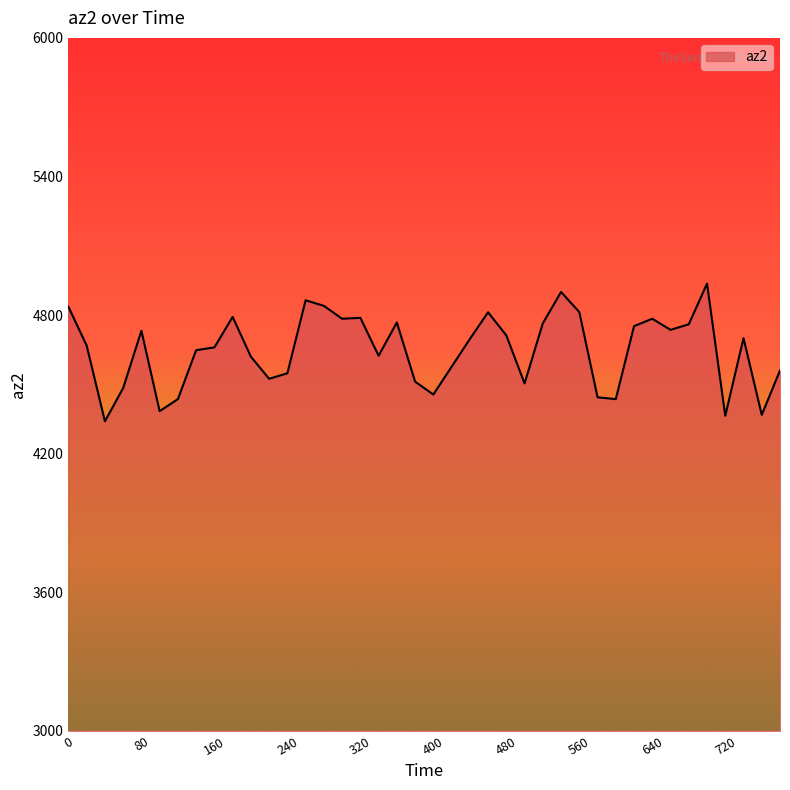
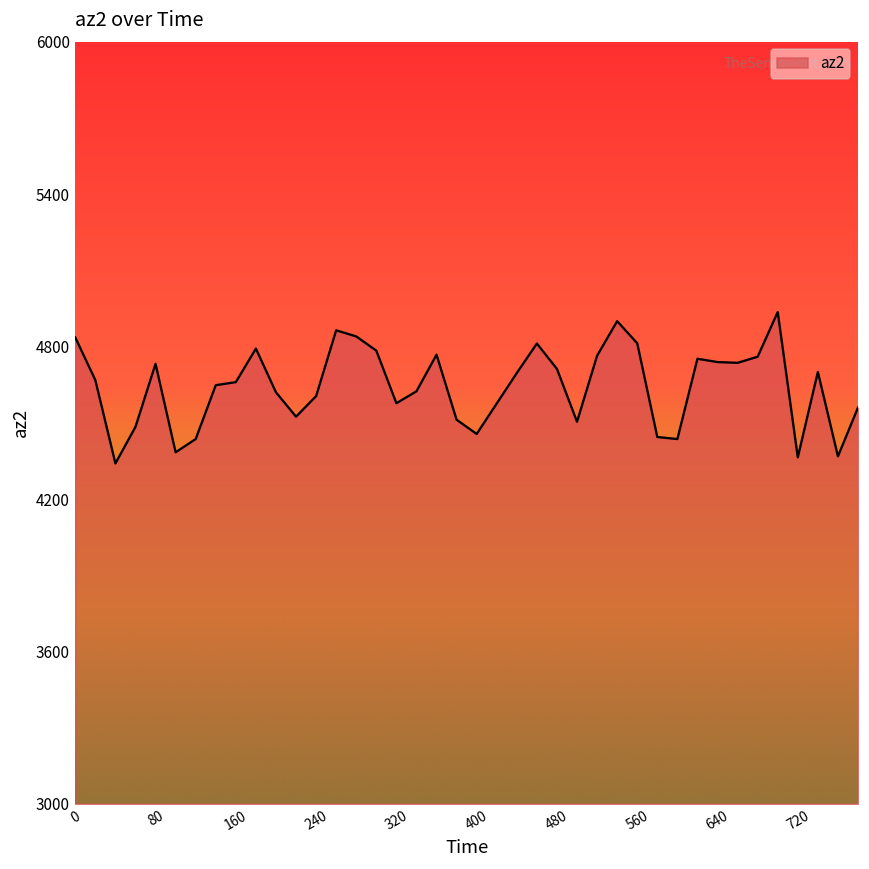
  {
    "0": 4840,
    "80": 4730,
    "160": 4660,
-   "240": 4550,
-   "320": 4790,
+   "240": 4610,
+   "320": 4580,
    "400": 4460,
    "480": 4710,
    "560": 4810,
-   "640": 4780,
+   "640": 4740,
    "720": 4360
  }
